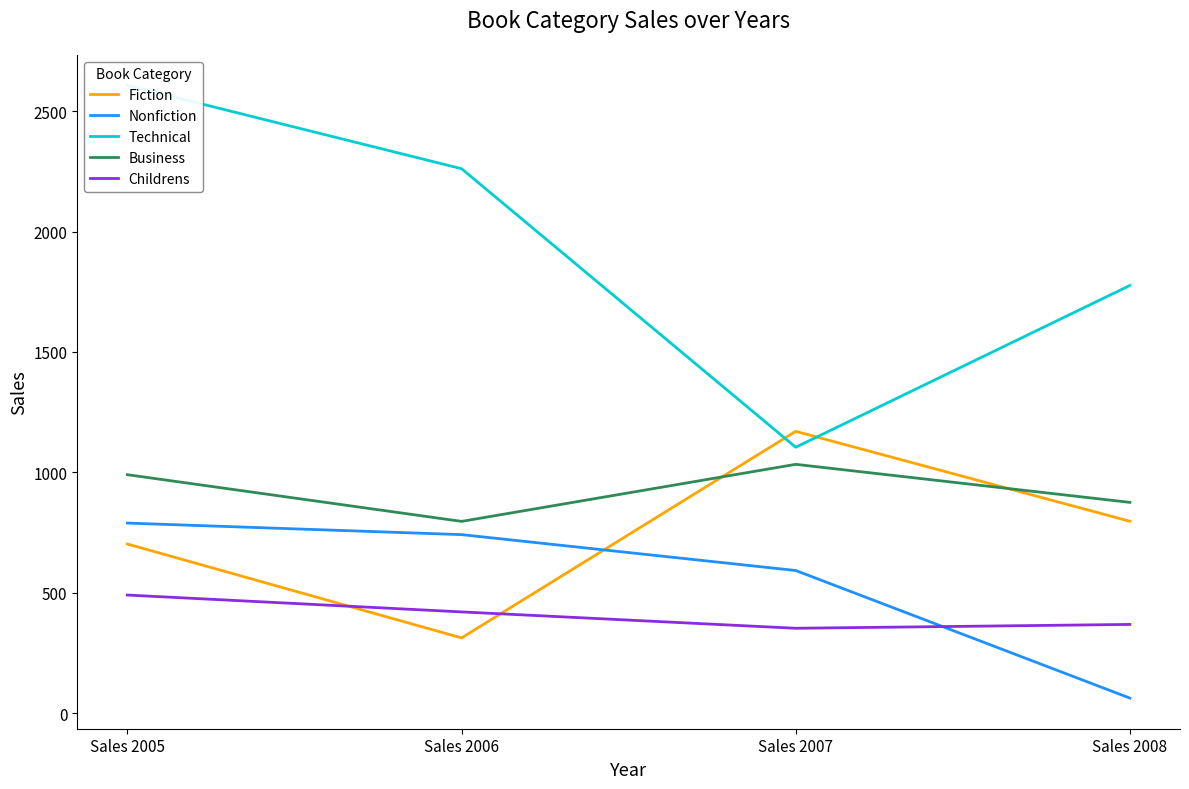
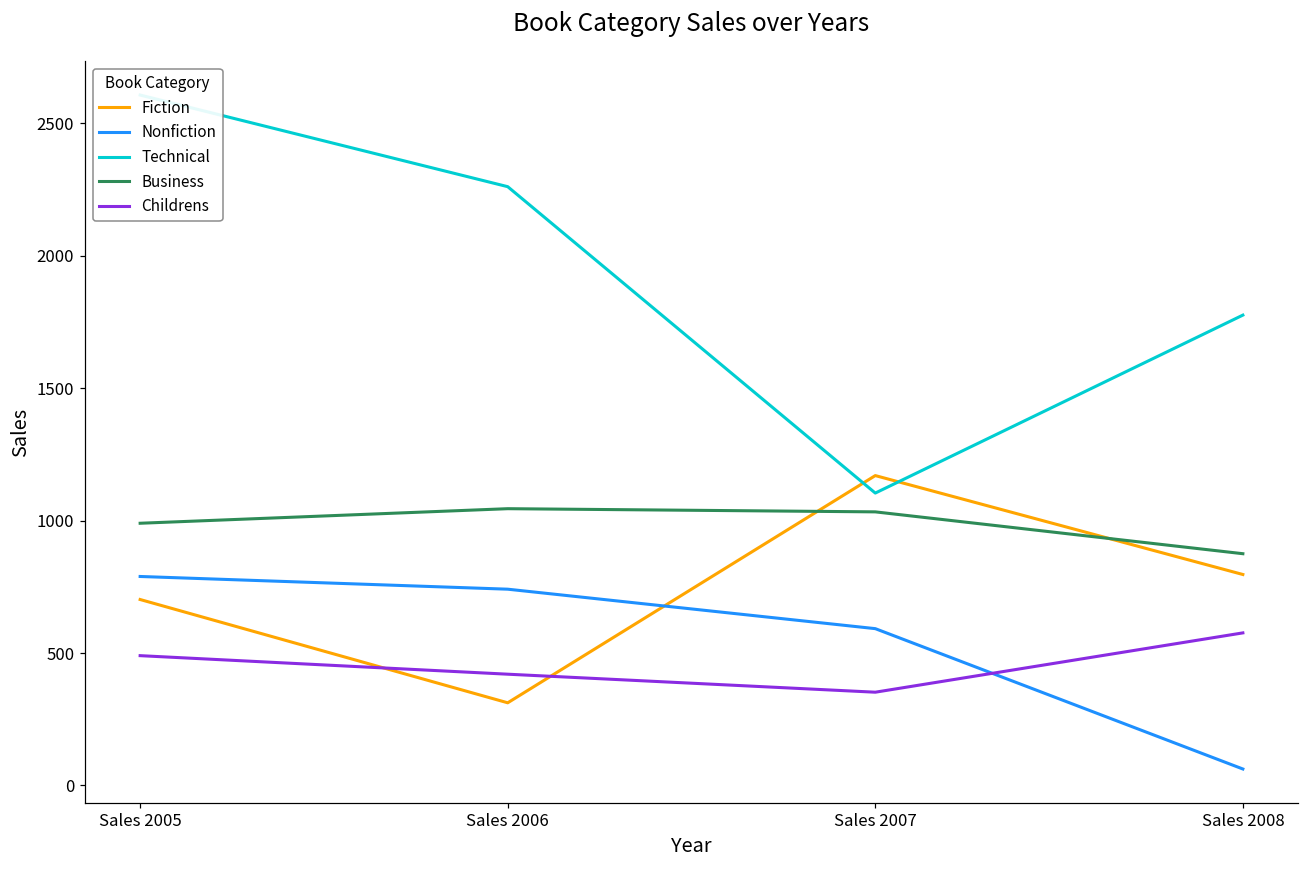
  {
    "Fiction": {
      "Sales 2005": 700,
      "Sales 2006": 310,
      "Sales 2007": 1170,
      "Sales 2008": 800
    },
    "Nonfiction": {
      "Sales 2005": 790,
      "Sales 2006": 740,
      "Sales 2007": 590,
      "Sales 2008": 60
    },
    "Technical": {
      "Sales 2006": 2260,
      "Sales 2007": 1100,
      "Sales 2008": 1780
    },
    "Business": {
      "Sales 2005": 990,
-     "Sales 2006": 800,
+     "Sales 2006": 1050,
      "Sales 2007": 1030,
      "Sales 2008": 880
    },
    "Childrens": {
      "Sales 2005": 490,
      "Sales 2006": 420,
      "Sales 2007": 350,
-     "Sales 2008": 370
+     "Sales 2008": 580
    }
  }
